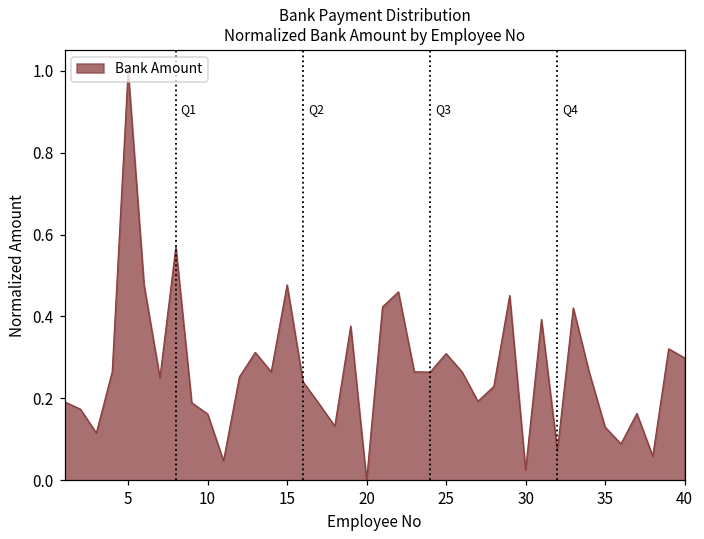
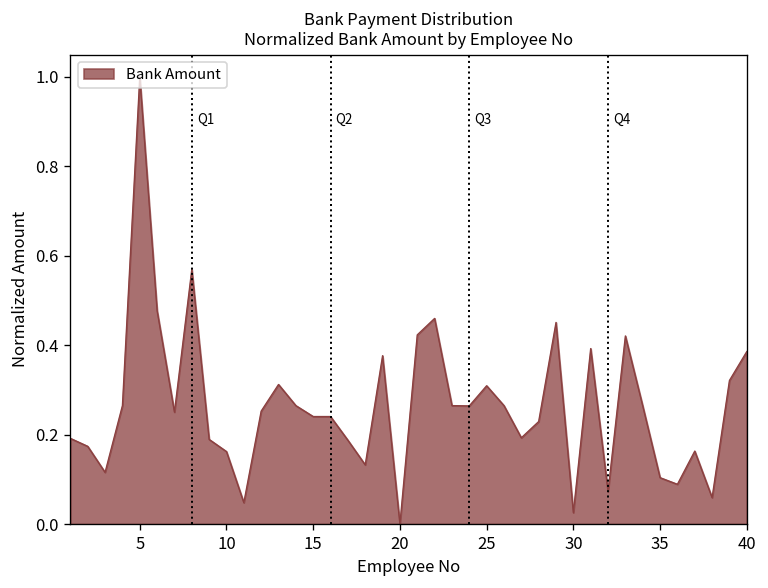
  {
    "10": 0.16,
-   "15": 0.48,
+   "15": 0.24,
    "20": 0.00,
    "25": 0.31,
    "30": 0.03,
-   "35": 0.13,
-   "40": 0.30
+   "35": 0.10,
+   "40": 0.39
  }
